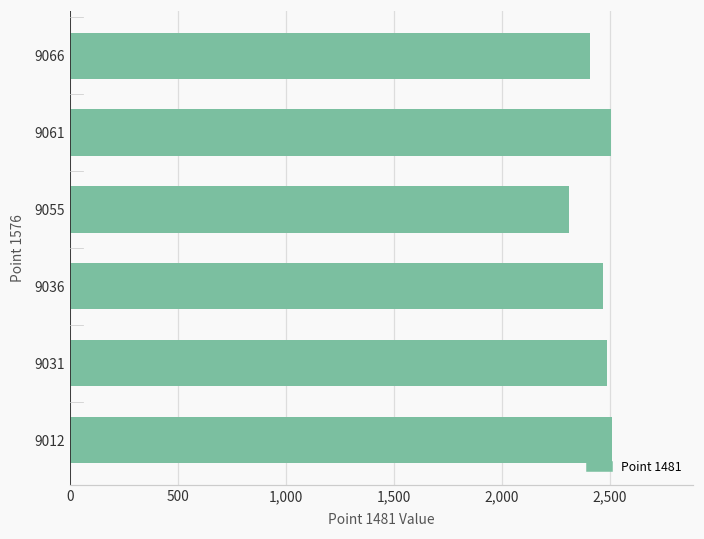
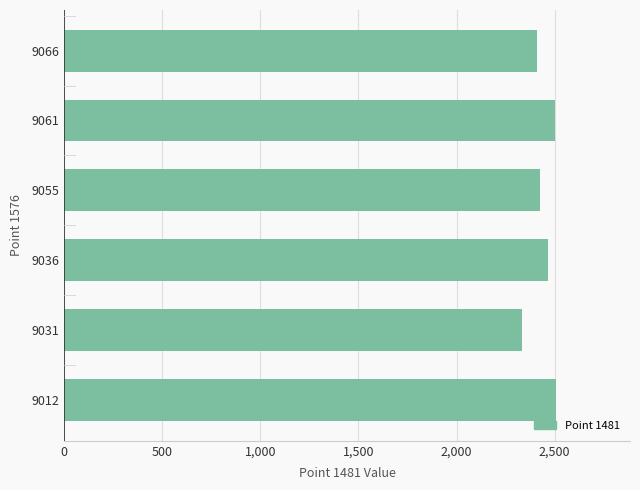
  {
    "9066": "2,410",
    "9061": "2,500",
-   "9055": "2,310",
+   "9055": "2,420",
    "9036": "2,470",
-   "9031": "2,480",
+   "9031": "2,330",
    "9012": "2,510"
  }
